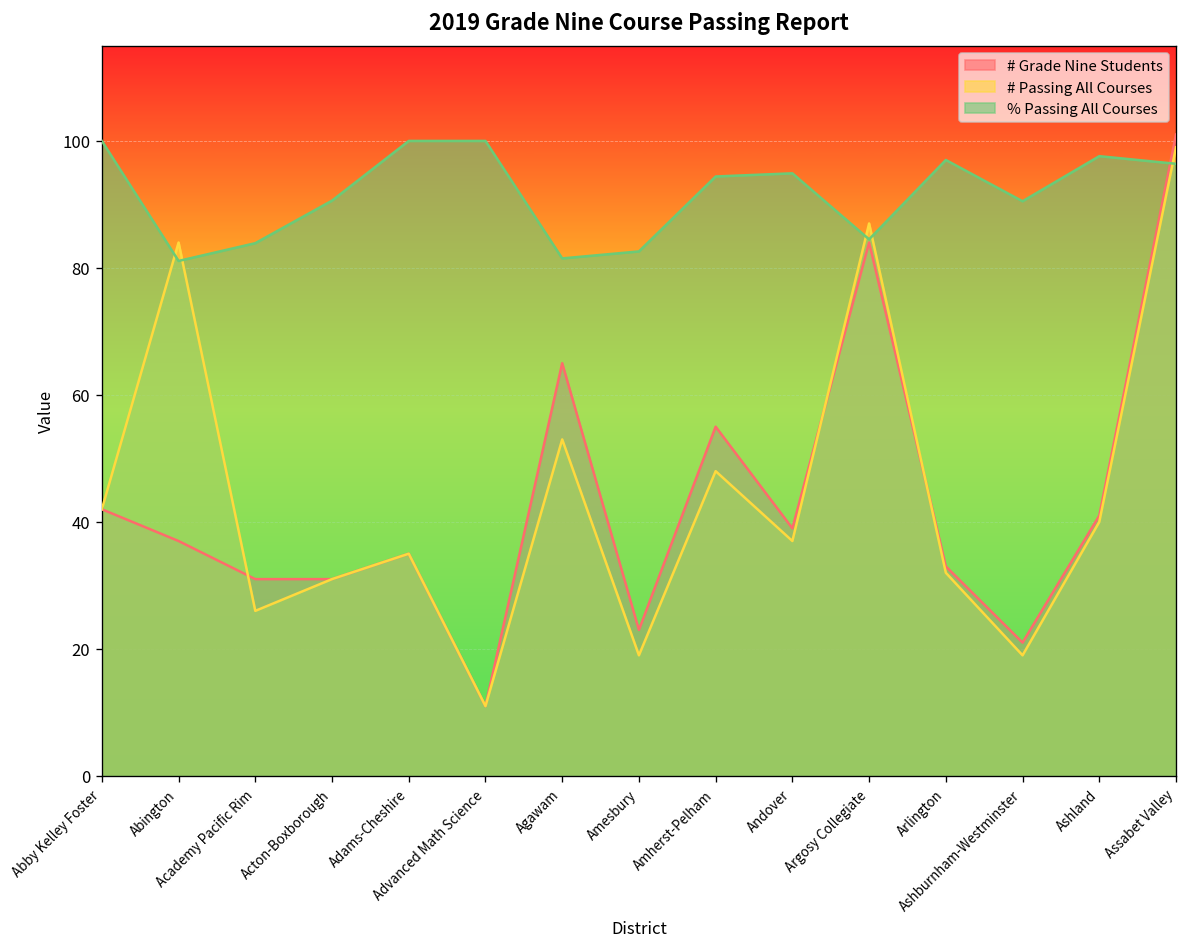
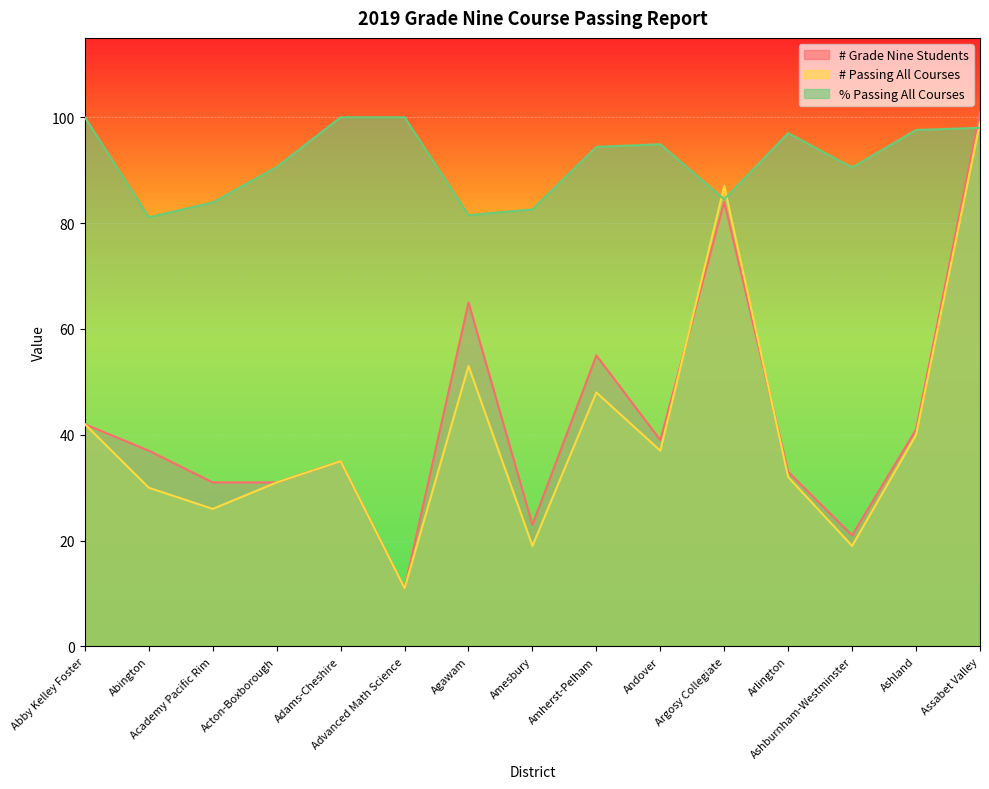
  {
    "# Grade Nine Students": {
      "Abington": 37,
      "Academy Pacific Rim": 31,
      "Agawam": 65,
      "Amesbury": 23,
      "Amherst-Pelham": 55,
      "Andover": 39,
      "Argosy Collegiate": 84,
      "Arlington": 33,
      "Ashburnham-Westminster": 21,
      "Ashland": 41,
      "Assabet Valley": 101
    },
    "# Passing All Courses": {
-     "Abington": 84,
+     "Abington": 30,
      "Academy Pacific Rim": 26,
      "Agawam": 53,
      "Amesbury": 19,
      "Amherst-Pelham": 48,
      "Andover": 37,
      "Argosy Collegiate": 87,
      "Arlington": 32,
      "Ashburnham-Westminster": 19,
      "Ashland": 40,
      "Assabet Valley": 99
    },
    "% Passing All Courses": {
      "Abby Kelley Foster": 100,
      "Abington": 81,
      "Academy Pacific Rim": 84,
      "Acton-Boxborough": 91,
      "Adams-Cheshire": 100,
      "Advanced Math Science": 100,
      "Agawam": 82,
      "Amesbury": 83,
      "Amherst-Pelham": 94,
      "Andover": 95,
      "Argosy Collegiate": 85,
      "Arlington": 97,
      "Ashburnham-Westminster": 91,
      "Ashland": 98,
-     "Assabet Valley": 96
+     "Assabet Valley": 98
    }
  }
